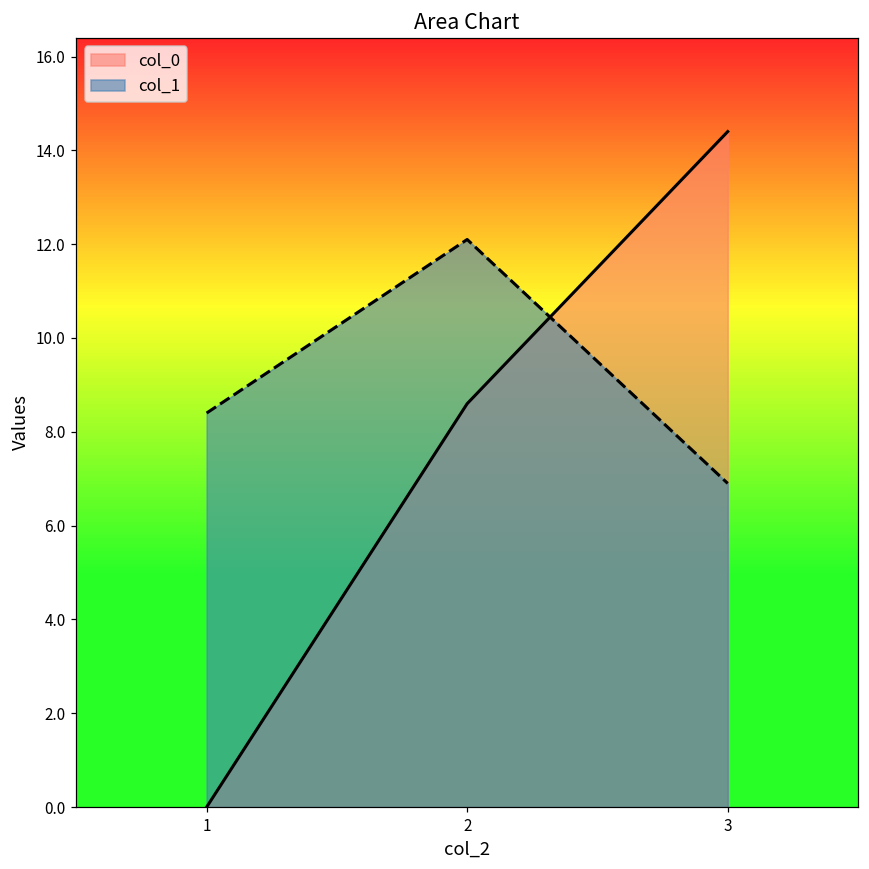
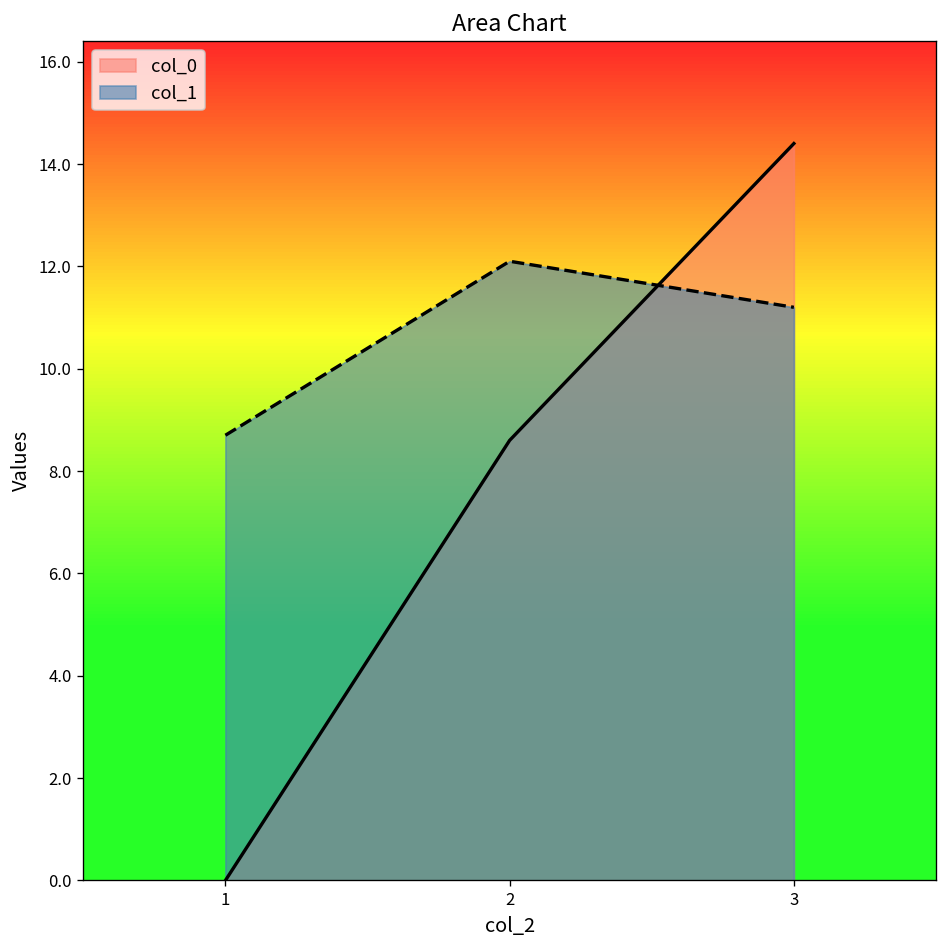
  {
    "col_0": {
      "1": 0.0,
      "2": 8.6,
      "3": 14.4
    },
    "col_1": {
-     "1": 8.4,
+     "1": 8.7,
      "2": 12.1,
-     "3": 6.9
+     "3": 11.2
    }
  }
